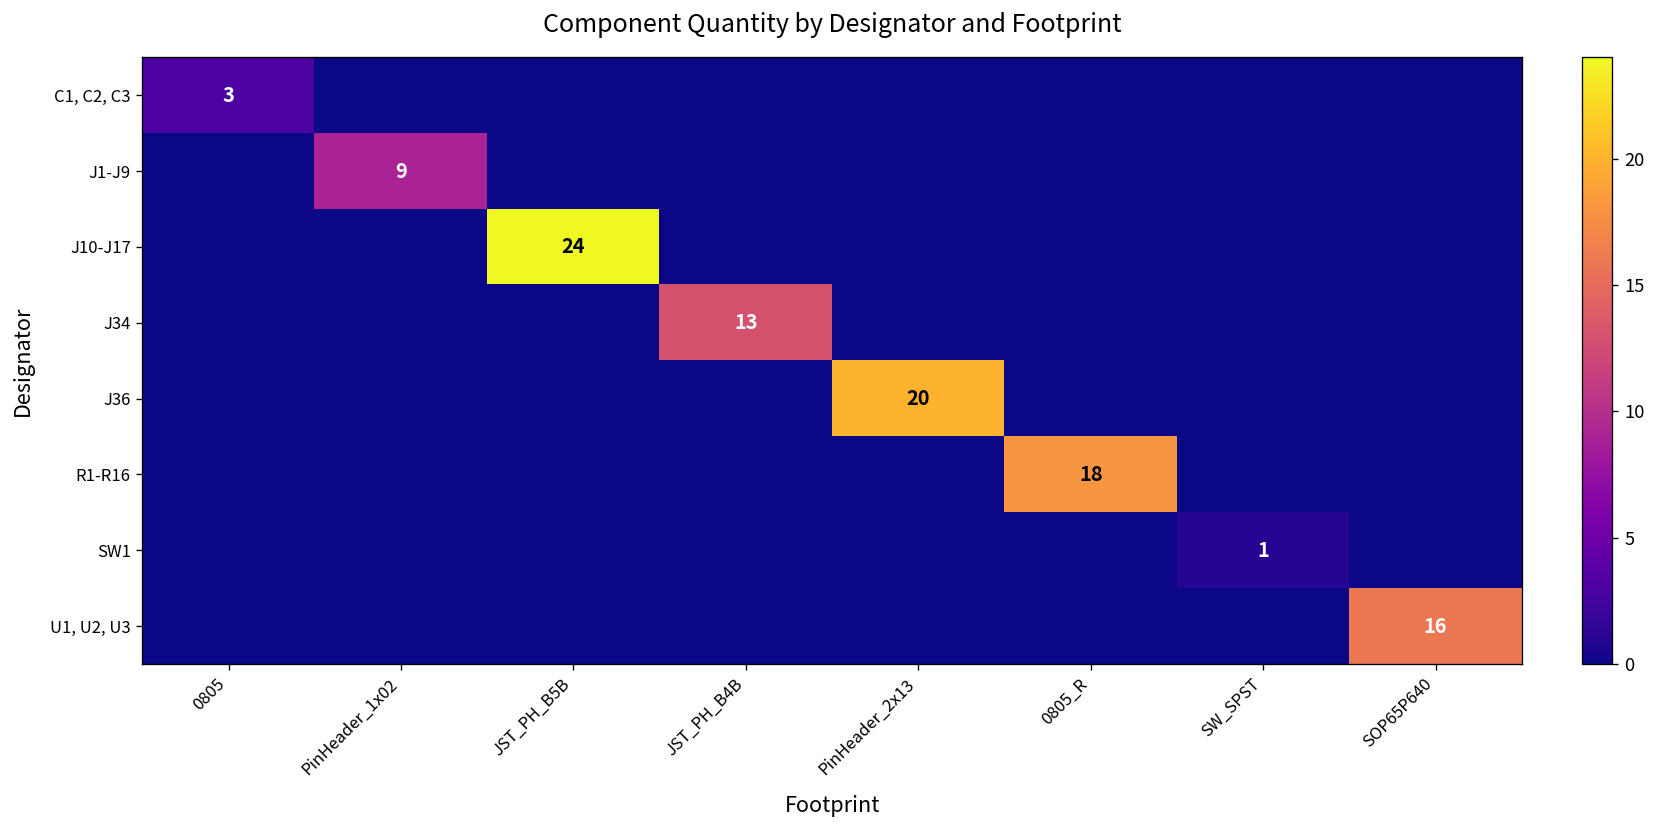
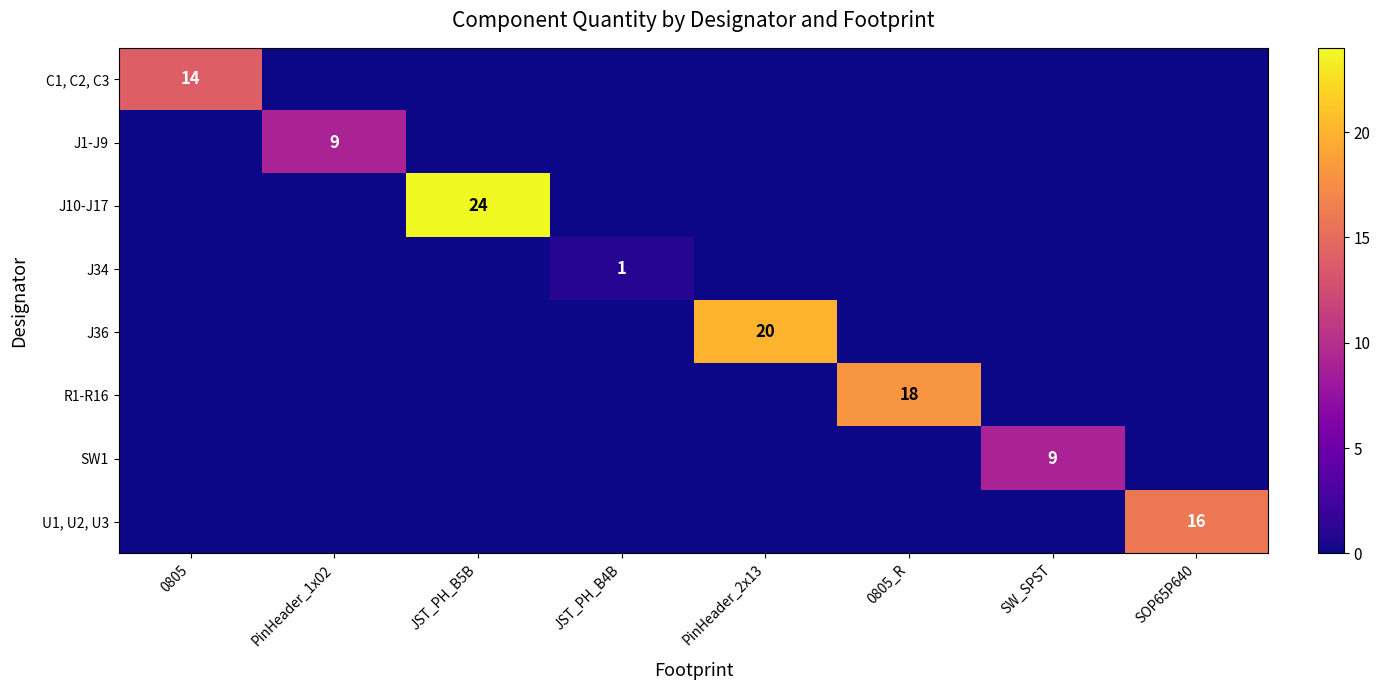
  {
    "C1, C2, C3": {
-     "0805": 3
+     "0805": 14
    },
    "J1-J9": {
      "PinHeader_1x02": 9
    },
    "J10-J17": {
      "JST_PH_B5B": 24
    },
    "J34": {
-     "JST_PH_B4B": 13
+     "JST_PH_B4B": 1
    },
    "J36": {
      "PinHeader_2x13": 20
    },
    "R1-R16": {
      "0805_R": 18
    },
    "SW1": {
-     "SW_SPST": 1
+     "SW_SPST": 9
    },
    "U1, U2, U3": {
      "SOP65P640": 16
    }
  }
